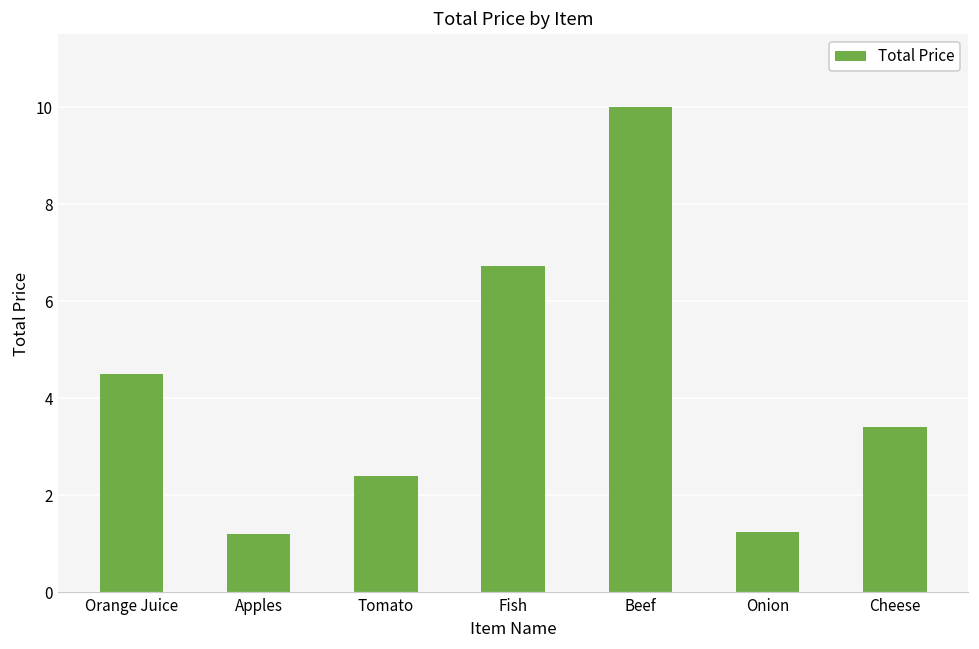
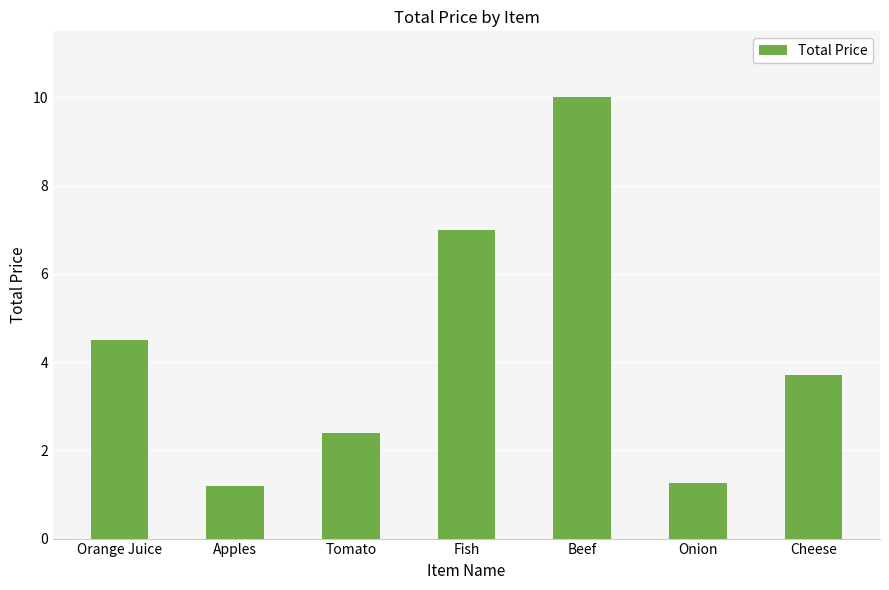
  {
    "Orange Juice": 4.5,
    "Apples": 1.2,
    "Tomato": 2.4,
-   "Fish": 6.7,
+   "Fish": 7.0,
    "Beef": 10.0,
    "Onion": 1.3,
-   "Cheese": 3.4
+   "Cheese": 3.7
  }
